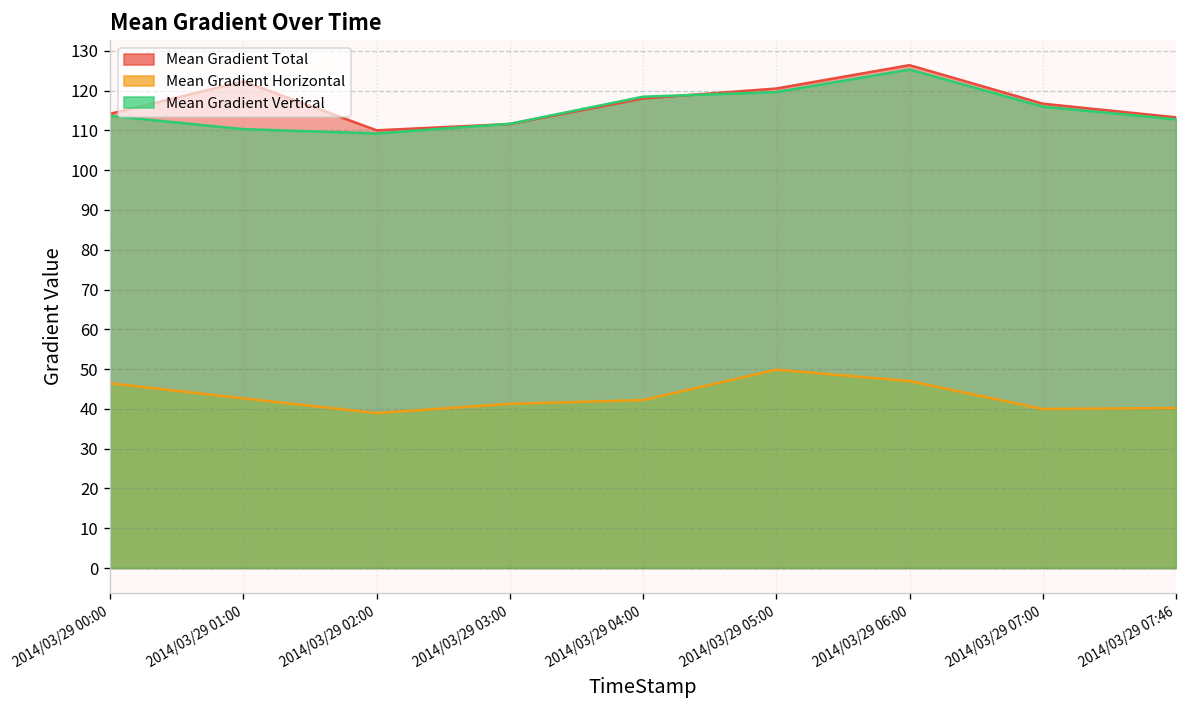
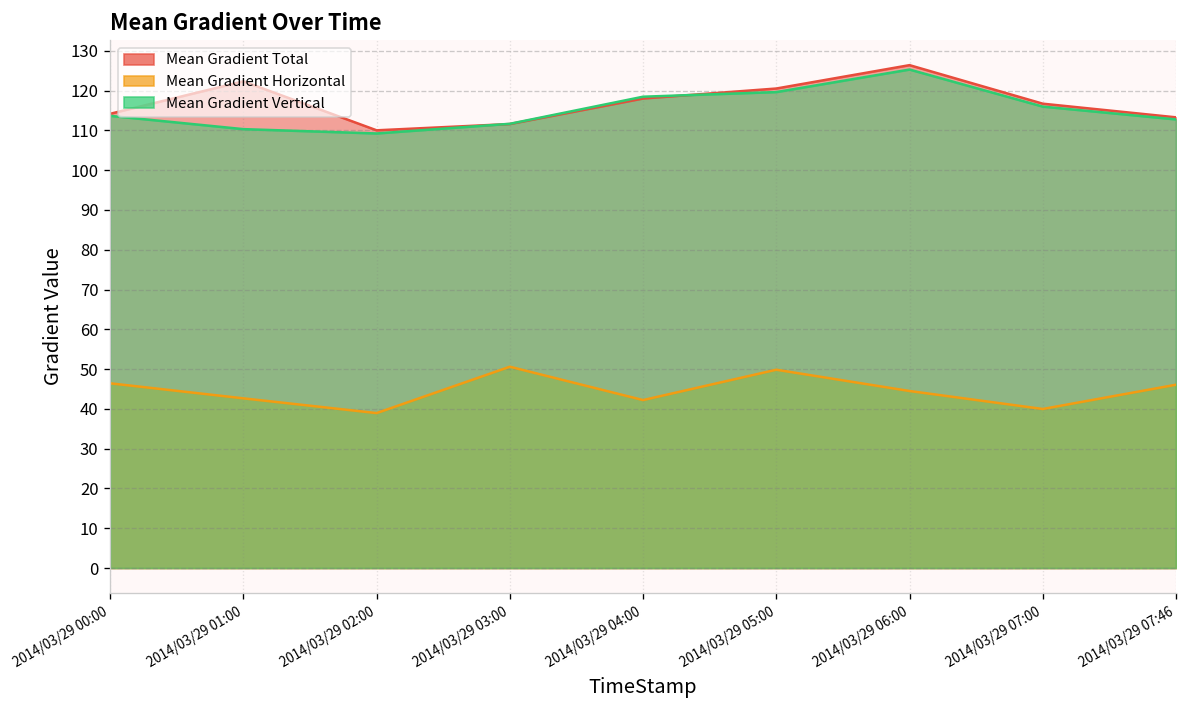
  {
    "Mean Gradient Total": {
      "2014/03/29 02:00": 110,
      "2014/03/29 05:00": 121,
      "2014/03/29 06:00": 126
    },
    "Mean Gradient Horizontal": {
      "2014/03/29 00:00": 46,
      "2014/03/29 01:00": 43,
      "2014/03/29 02:00": 39,
-     "2014/03/29 03:00": 41,
+     "2014/03/29 03:00": 51,
      "2014/03/29 04:00": 42,
      "2014/03/29 05:00": 50,
-     "2014/03/29 06:00": 47,
+     "2014/03/29 06:00": 44,
      "2014/03/29 07:00": 40,
-     "2014/03/29 07:46": 40
+     "2014/03/29 07:46": 46
    },
    "Mean Gradient Vertical": {
      "2014/03/29 01:00": 110,
      "2014/03/29 02:00": 109,
      "2014/03/29 05:00": 120,
      "2014/03/29 06:00": 125
    }
  }
